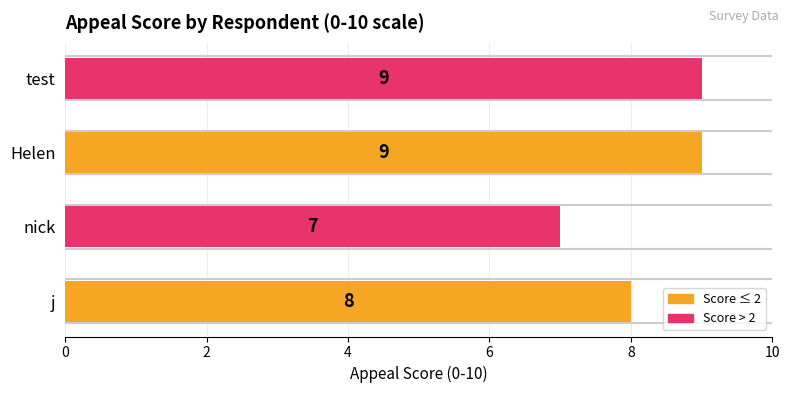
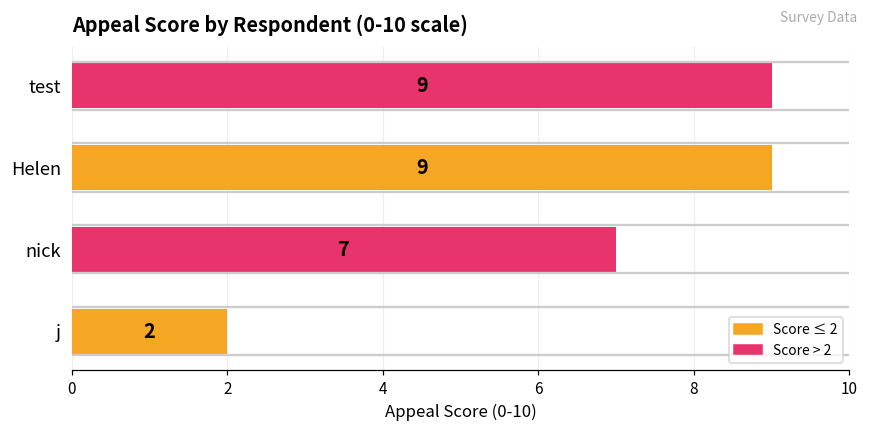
  {
    "test": 9,
    "Helen": 9,
    "nick": 7,
-   "j": 8
+   "j": 2
  }
